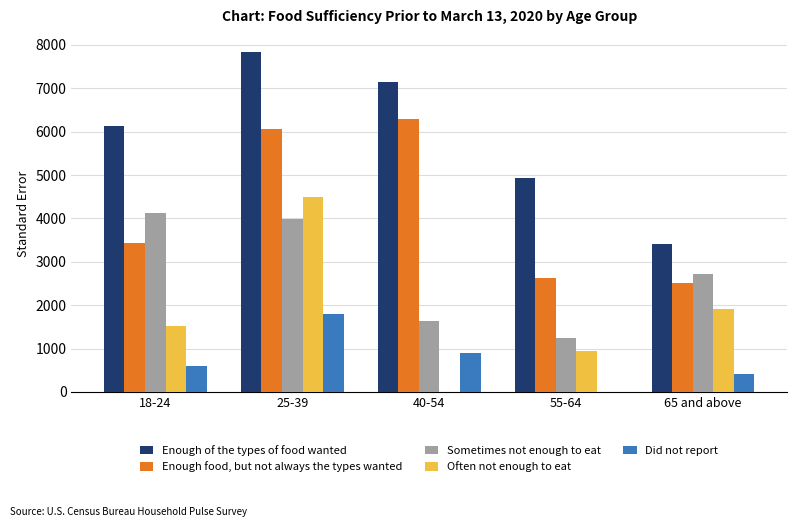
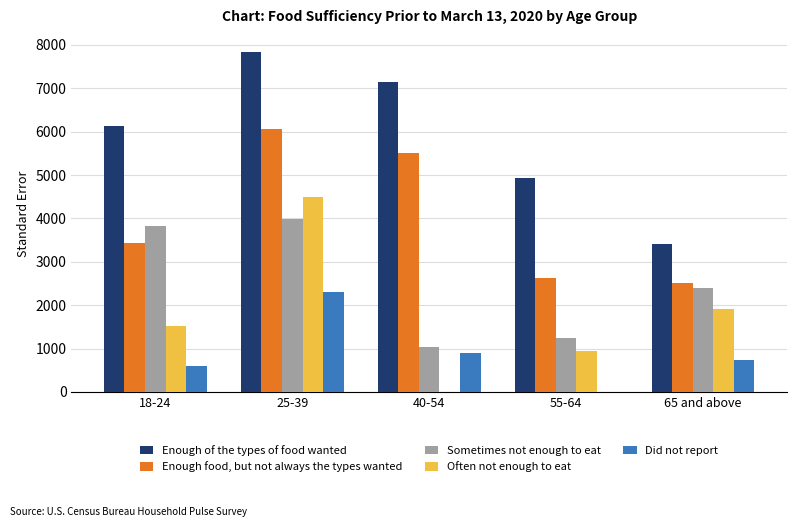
  {
    "Enough of the types of food wanted": {
      "18-24": 6100,
      "25-39": 7800,
      "40-54": 7200,
      "55-64": 4900,
      "65 and above": 3400
    },
    "Enough food, but not always the types wanted": {
      "18-24": 3400,
      "25-39": 6100,
-     "40-54": 6300,
+     "40-54": 5500,
      "55-64": 2600,
      "65 and above": 2500
    },
    "Sometimes not enough to eat": {
-     "18-24": 4100,
+     "18-24": 3800,
      "25-39": 4000,
-     "40-54": 1600,
+     "40-54": 1000,
      "55-64": 1200,
-     "65 and above": 2700
+     "65 and above": 2400
    },
    "Often not enough to eat": {
      "18-24": 1500,
      "25-39": 4500,
      "40-54": 0,
      "55-64": 1000,
      "65 and above": 1900
    },
    "Did not report": {
      "18-24": 600,
-     "25-39": 1800,
+     "25-39": 2300,
      "40-54": 900,
      "55-64": 0,
-     "65 and above": 400
+     "65 and above": 700
    }
  }
